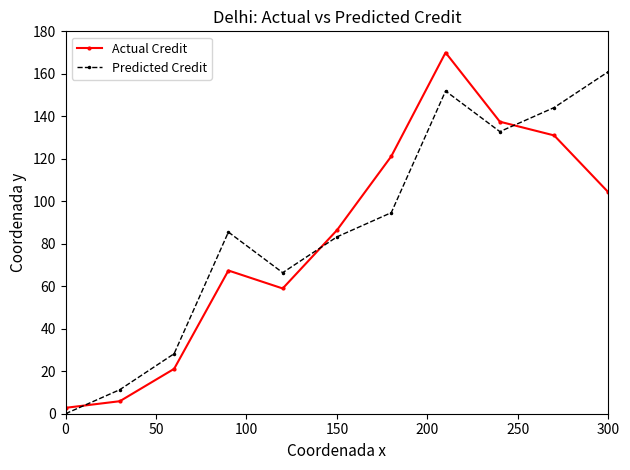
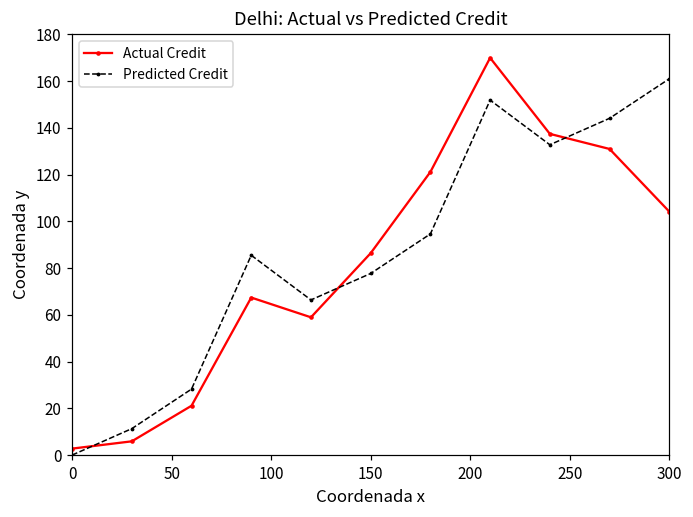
  {
    "Actual Credit": {
      "0": 3,
      "150": 86,
      "300": 104
    },
    "Predicted Credit": {
      "0": 0,
-     "150": 83,
+     "150": 78,
      "300": 161
    }
  }
